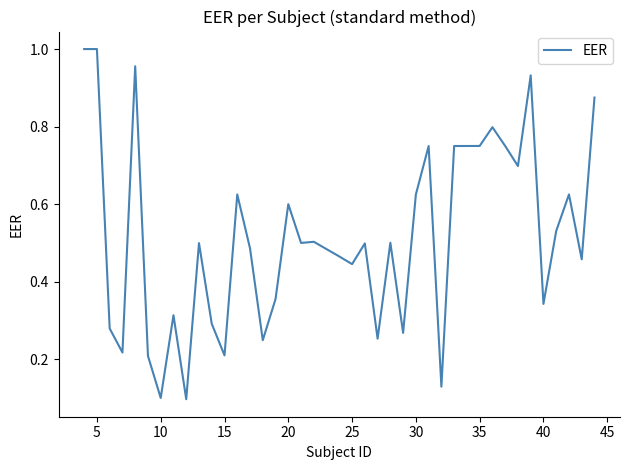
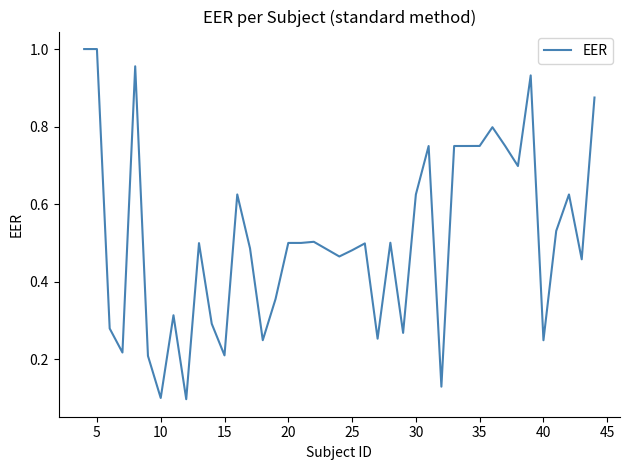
  {
    "5": 1.00,
    "10": 0.10,
    "15": 0.21,
-   "20": 0.6,
-   "25": 0.45,
+   "20": 0.5,
+   "25": 0.48,
    "30": 0.63,
    "35": 0.75,
-   "40": 0.34
+   "40": 0.25
  }
